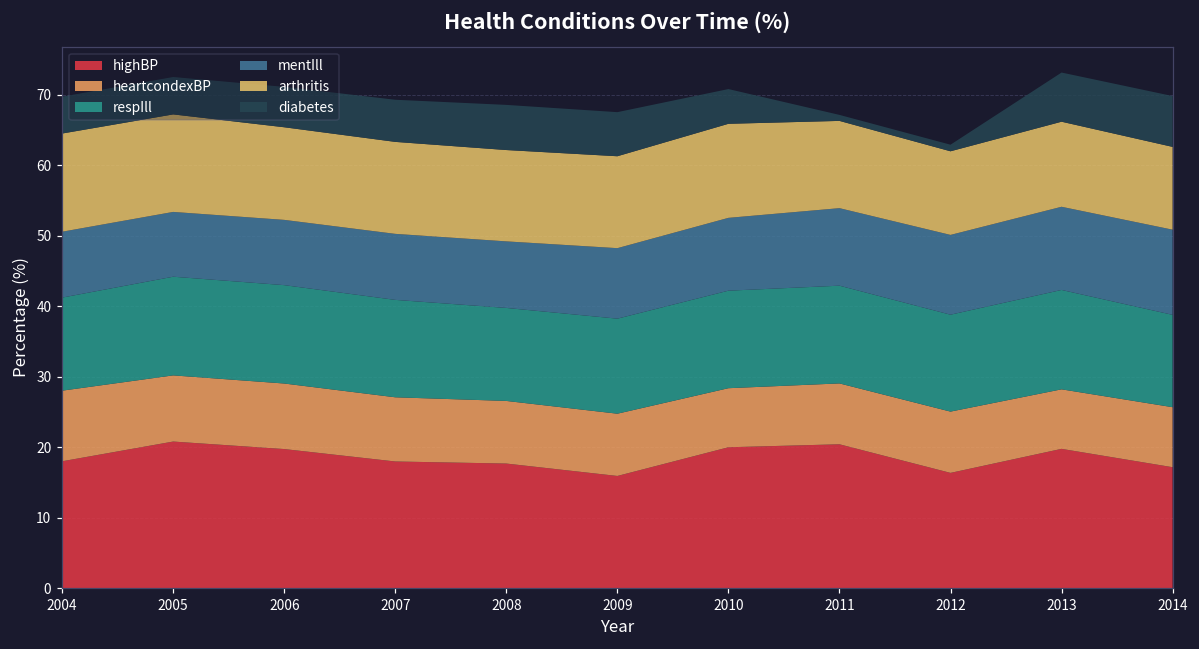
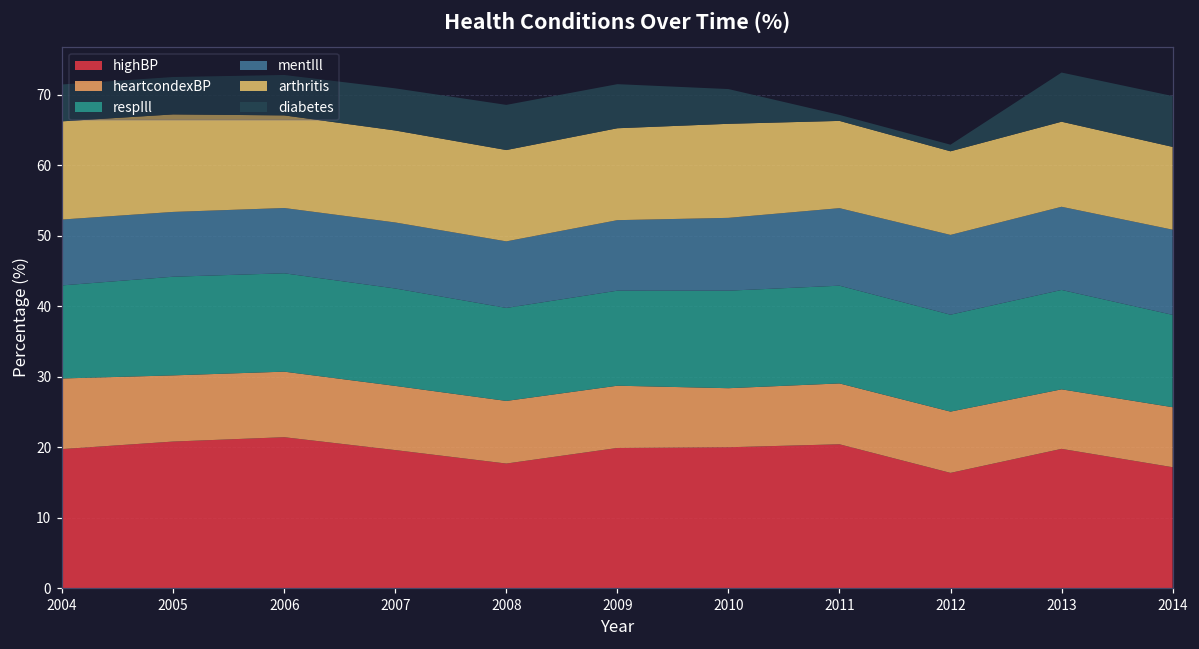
  {
    "highBP": {
-     "2004": 18,
+     "2004": 20,
      "2005": 21,
-     "2006": 20,
-     "2007": 18,
+     "2006": 21,
+     "2007": 20,
      "2008": 18,
-     "2009": 16,
+     "2009": 20,
      "2010": 20,
      "2011": 20,
      "2012": 16,
      "2013": 20,
      "2014": 17
    },
    "diabetes": {
      "2004": 5,
      "2007": 6,
      "2008": 6,
      "2009": 6,
      "2010": 5,
      "2011": 1,
      "2012": 1,
      "2013": 7,
      "2014": 7
    }
  }
